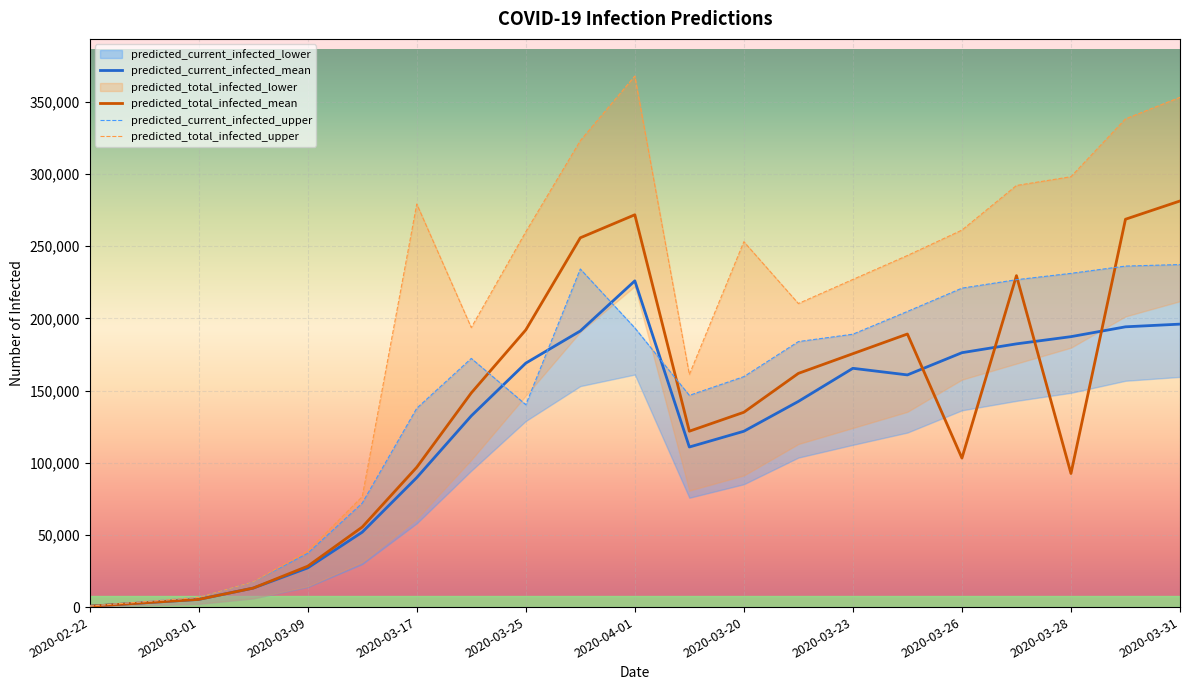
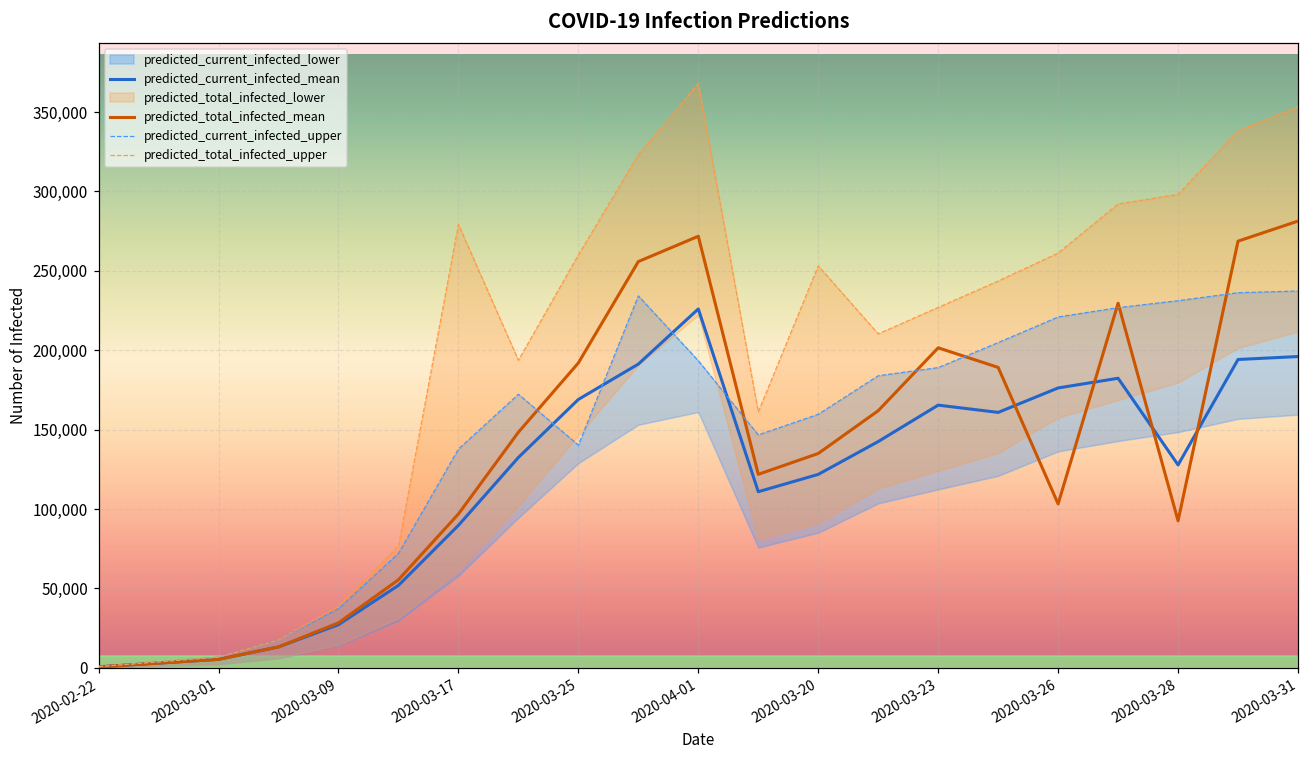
  {
    "predicted_current_infected_mean": {
      "2020-03-17": "90,000",
      "2020-03-25": "169,000",
      "2020-04-01": "226,000",
      "2020-03-20": "122,000",
      "2020-03-23": "165,000",
      "2020-03-26": "176,000",
-     "2020-03-28": "187,000",
+     "2020-03-28": "128,000",
      "2020-03-31": "196,000"
    },
    "predicted_total_infected_mean": {
      "2020-03-17": "97,000",
      "2020-03-25": "192,000",
      "2020-04-01": "272,000",
      "2020-03-20": "135,000",
-     "2020-03-23": "176,000",
+     "2020-03-23": "202,000",
      "2020-03-26": "103,000",
      "2020-03-28": "93,000",
      "2020-03-31": "281,000"
    },
    "predicted_current_infected_lower": {
      "2020-03-17": "138,000",
      "2020-03-25": "140,000",
      "2020-04-01": "193,000",
      "2020-03-20": "160,000",
      "2020-03-23": "189,000",
      "2020-03-26": "221,000",
      "2020-03-28": "231,000",
      "2020-03-31": "237,000"
    },
    "predicted_total_infected_lower": {
      "2020-03-17": "279,000",
      "2020-03-25": "260,000",
      "2020-04-01": "368,000",
      "2020-03-20": "253,000",
      "2020-03-23": "227,000",
      "2020-03-26": "261,000",
      "2020-03-28": "298,000",
      "2020-03-31": "353,000"
    }
  }
